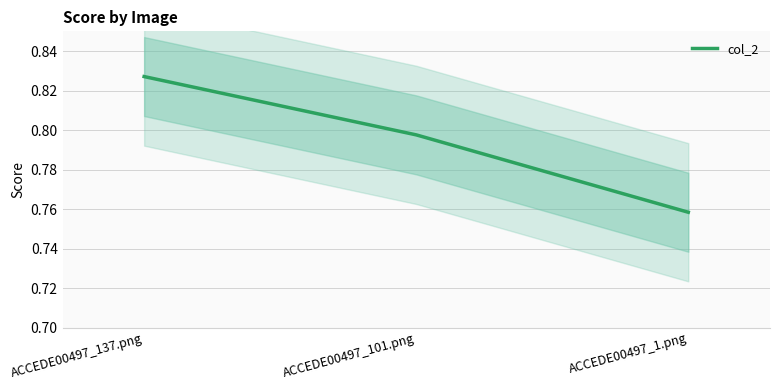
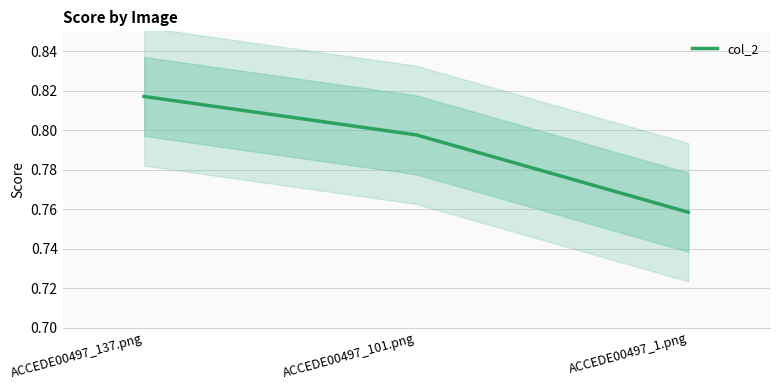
  {
    "col_2": {
-     "ACCEDE00497_137.png": 0.827,
+     "ACCEDE00497_137.png": 0.817,
      "ACCEDE00497_101.png": 0.798,
      "ACCEDE00497_1.png": 0.758
    }
  }
